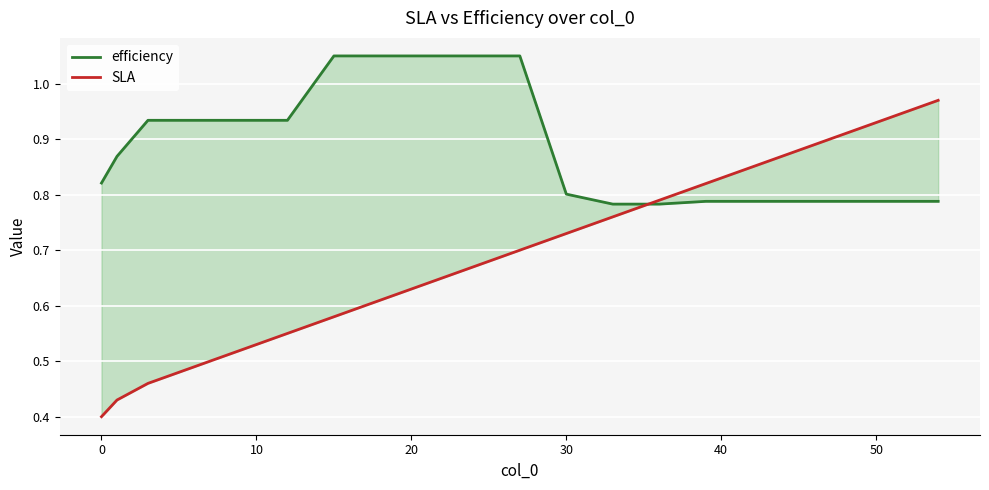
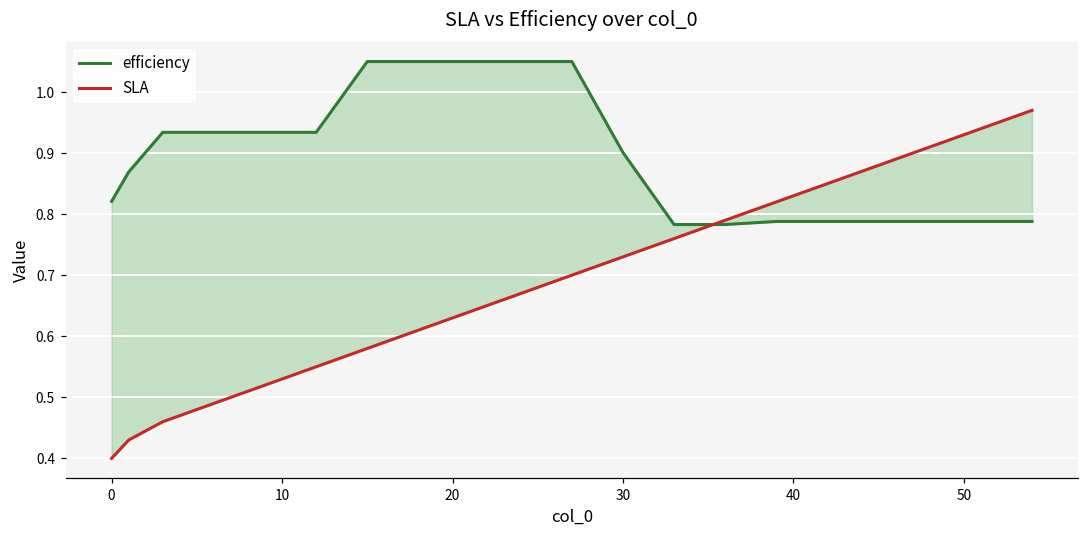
  {
    "efficiency": {
-     "30": 0.80
+     "30": 0.90
    },
    "SLA": {
      "0": 0.40,
      "30": 0.73
    }
  }
